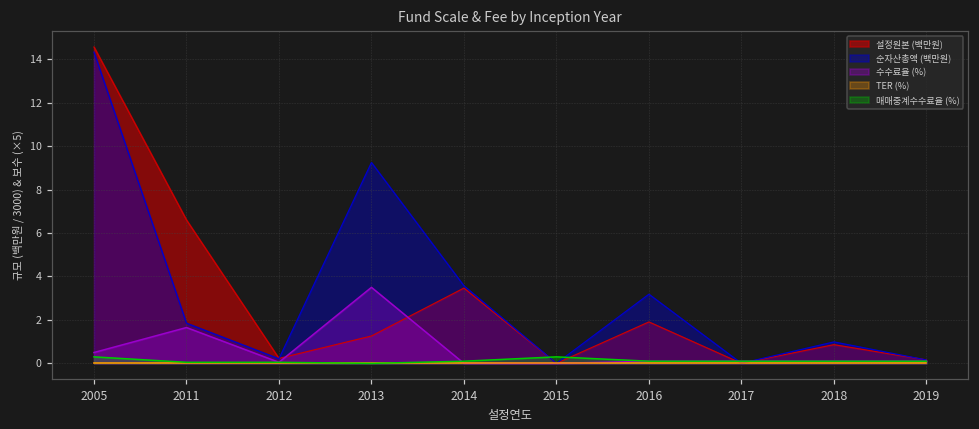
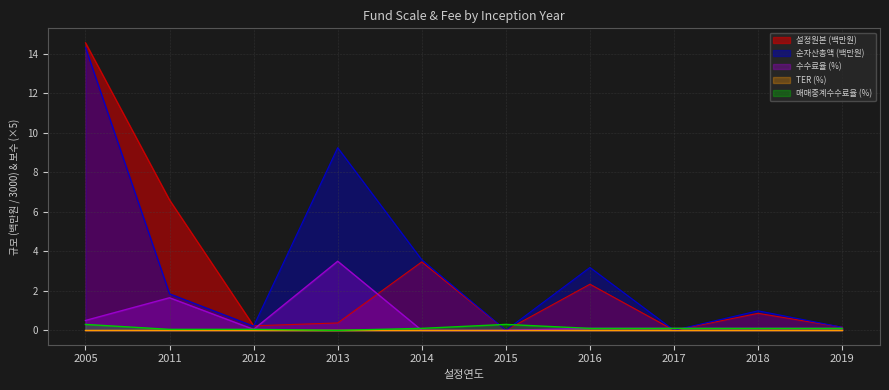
  {
    "설정원본 (백만원)": {
      "2005": 14.6,
      "2011": 6.6,
-     "2013": 1.3,
-     "2016": 1.9
+     "2013": 0.4,
+     "2016": 2.3
    },
    "순자산총액 (백만원)": {
      "2005": 14.3,
      "2011": 1.9,
      "2013": 9.2,
      "2016": 3.2
    },
    "수수료율 (%)": {
      "2005": 0.5,
      "2011": 1.7,
      "2013": 3.5
    },
    "TER (%)": {
      "2005": 0.0
    },
    "매매중계수수료율 (%)": {
      "2005": 0.3,
      "2015": 0.3
    }
  }
